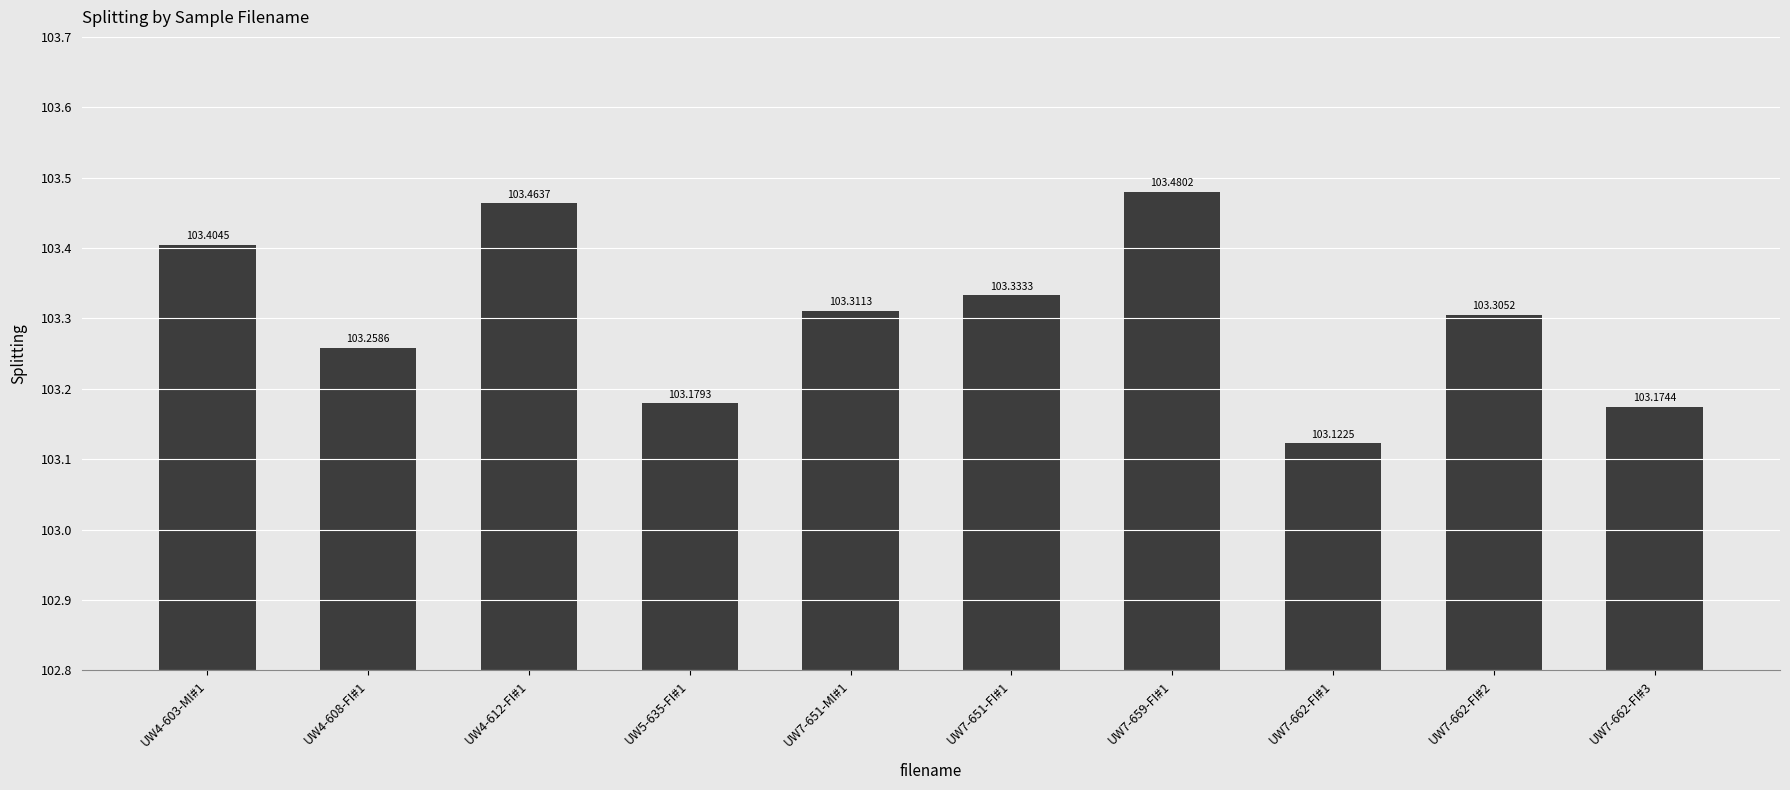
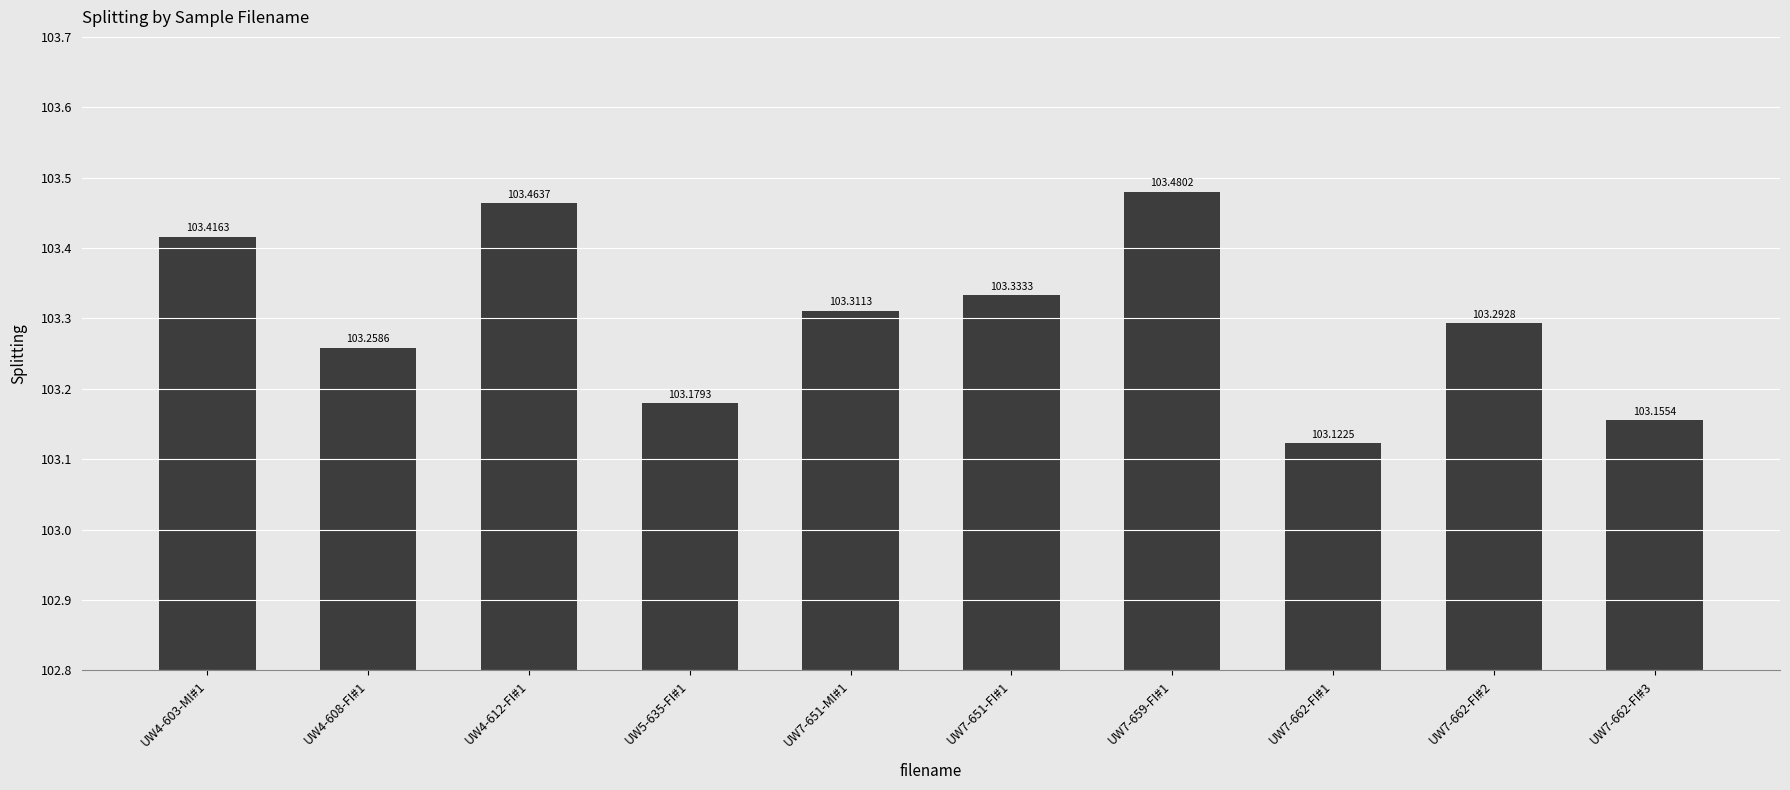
  {
-   "UW4-603-MI#1": 103.4045,
+   "UW4-603-MI#1": 103.4163,
    "UW4-608-FI#1": 103.2586,
    "UW4-612-FI#1": 103.4637,
    "UW5-635-FI#1": 103.1793,
    "UW7-651-MI#1": 103.3113,
    "UW7-651-FI#1": 103.3333,
    "UW7-659-FI#1": 103.4802,
    "UW7-662-FI#1": 103.1225,
-   "UW7-662-FI#2": 103.3052,
-   "UW7-662-FI#3": 103.1744
+   "UW7-662-FI#2": 103.2928,
+   "UW7-662-FI#3": 103.1554
  }
